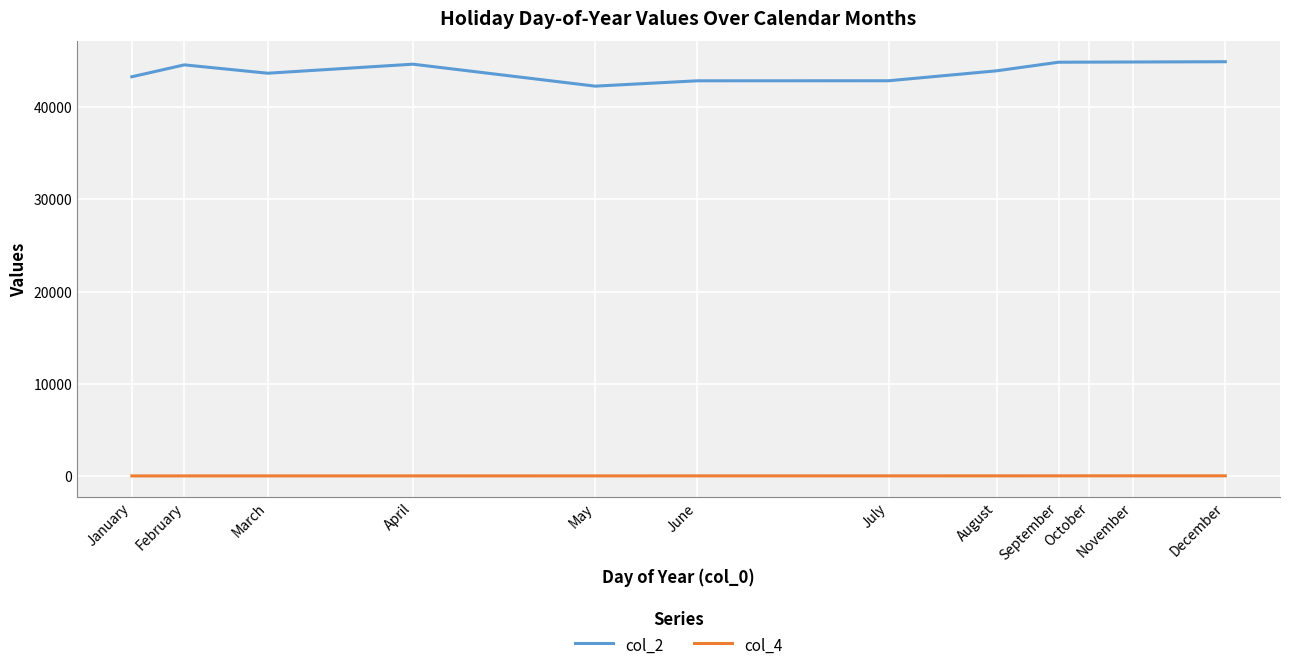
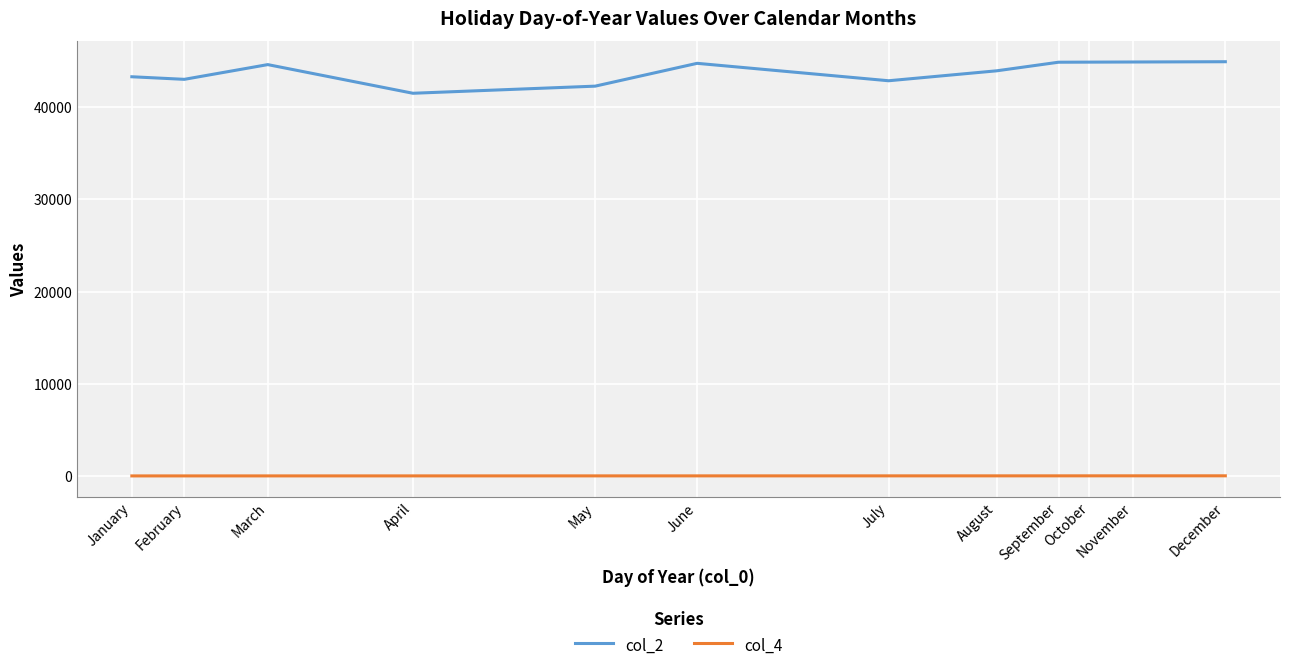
  {
    "col_2": {
      "January": 43000,
-     "February": 45000,
-     "March": 44000,
-     "April": 45000,
+     "February": 43000,
+     "March": 45000,
+     "April": 41000,
      "May": 42000,
-     "June": 43000,
+     "June": 45000,
      "July": 43000,
      "August": 44000,
      "September": 45000,
      "October": 45000,
      "November": 45000,
      "December": 45000
    },
    "col_4": {
      "January": 0,
      "February": 0,
      "March": 0,
      "April": 0,
      "May": 0,
      "June": 0,
      "July": 0,
      "August": 0,
      "September": 0,
      "October": 0,
      "November": 0,
      "December": 0
    }
  }
